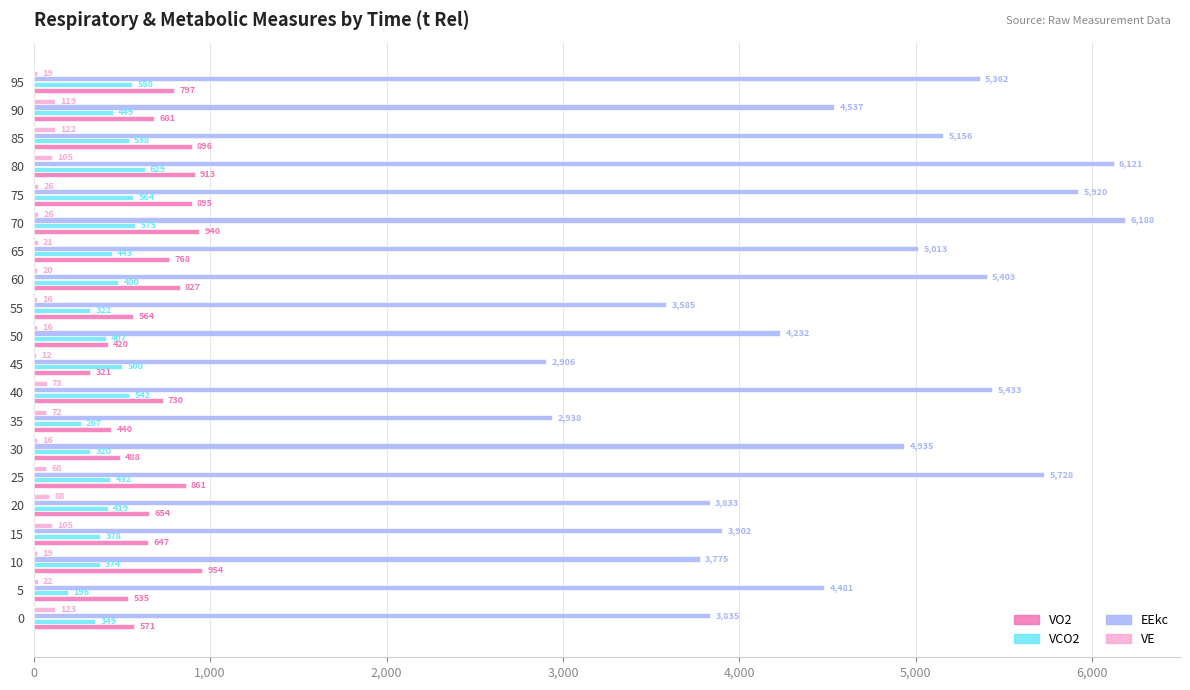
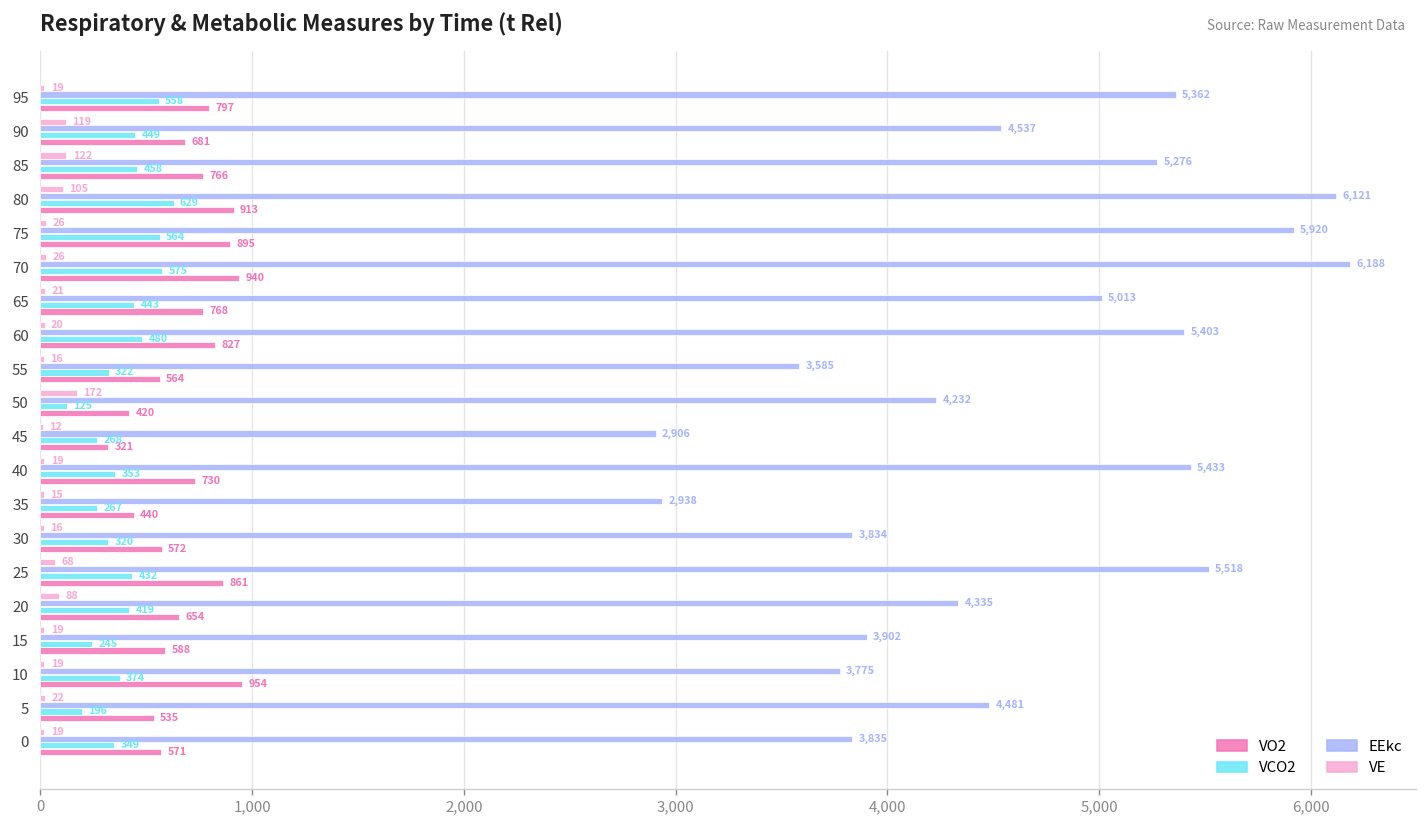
  {
    "VO2": {
      "95": "797",
      "90": "681",
-     "85": "896",
+     "85": "766",
      "80": "913",
      "75": "895",
      "70": "940",
      "65": "768",
      "60": "827",
      "55": "564",
      "45": "321",
      "40": "730",
      "35": "440",
-     "30": "488",
+     "30": "572",
      "25": "861",
      "20": "654",
-     "15": "647",
+     "15": "588",
      "10": "954",
      "5": "535",
      "0": "571"
    },
    "VCO2": {
      "95": "558",
      "90": "449",
-     "85": "538",
+     "85": "458",
      "80": "629",
      "75": "564",
      "70": "575",
      "65": "443",
      "60": "480",
      "55": "322",
-     "50": "407",
-     "45": "500",
-     "40": "542",
+     "50": "125",
+     "45": "268",
+     "40": "353",
      "35": "267",
      "30": "320",
      "25": "432",
      "20": "419",
-     "15": "378",
+     "15": "245",
      "10": "374",
      "5": "196",
      "0": "349"
    },
    "EEkc": {
      "95": "5,362",
      "90": "4,537",
-     "85": "5,156",
+     "85": "5,276",
      "80": "6,121",
      "75": "5,920",
      "70": "6,188",
      "65": "5,013",
      "60": "5,403",
      "55": "3,585",
      "50": "4,232",
      "45": "2,906",
      "40": "5,433",
      "35": "2,938",
-     "30": "4,935",
-     "25": "5,728",
-     "20": "3,833",
+     "30": "3,834",
+     "25": "5,518",
+     "20": "4,335",
      "15": "3,902",
      "10": "3,775",
      "5": "4,481",
      "0": "3,835"
    },
    "VE": {
      "95": "19",
      "90": "119",
      "85": "122",
      "80": "105",
      "75": "26",
      "70": "26",
      "65": "21",
      "60": "20",
      "55": "16",
-     "50": "16",
+     "50": "172",
      "45": "12",
-     "40": "73",
-     "35": "72",
+     "40": "19",
+     "35": "15",
      "30": "16",
      "25": "68",
      "20": "88",
-     "15": "105",
+     "15": "19",
      "10": "19",
      "5": "22",
-     "0": "123"
+     "0": "19"
    }
  }
